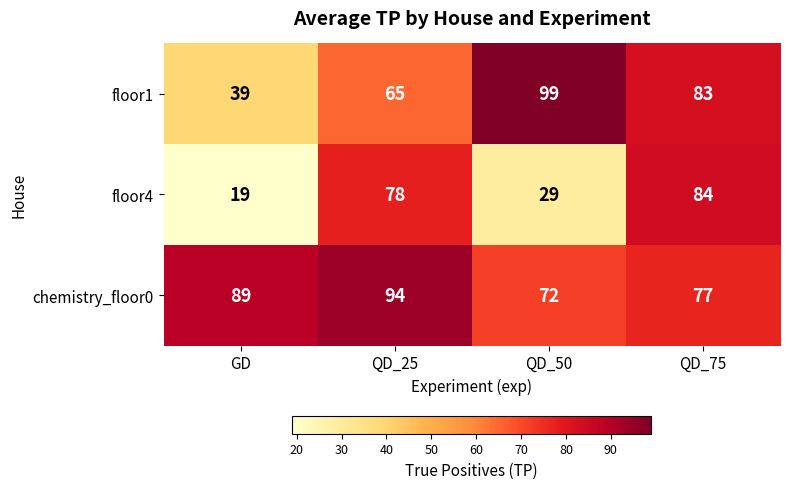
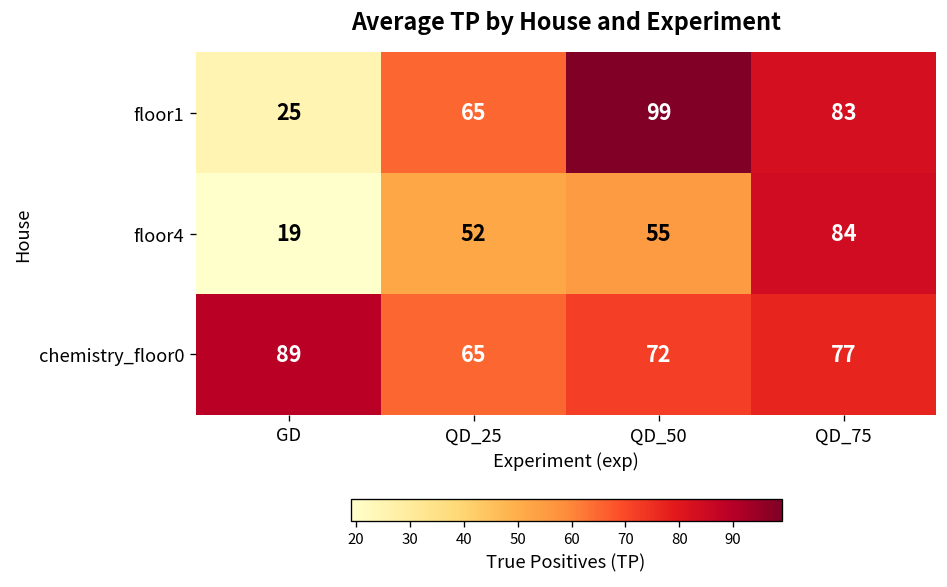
  {
    "floor1": {
-     "GD": 39,
+     "GD": 25,
      "QD_25": 65,
      "QD_50": 99,
      "QD_75": 83
    },
    "floor4": {
      "GD": 19,
-     "QD_25": 78,
-     "QD_50": 29,
+     "QD_25": 52,
+     "QD_50": 55,
      "QD_75": 84
    },
    "chemistry_floor0": {
      "GD": 89,
-     "QD_25": 94,
+     "QD_25": 65,
      "QD_50": 72,
      "QD_75": 77
    }
  }
